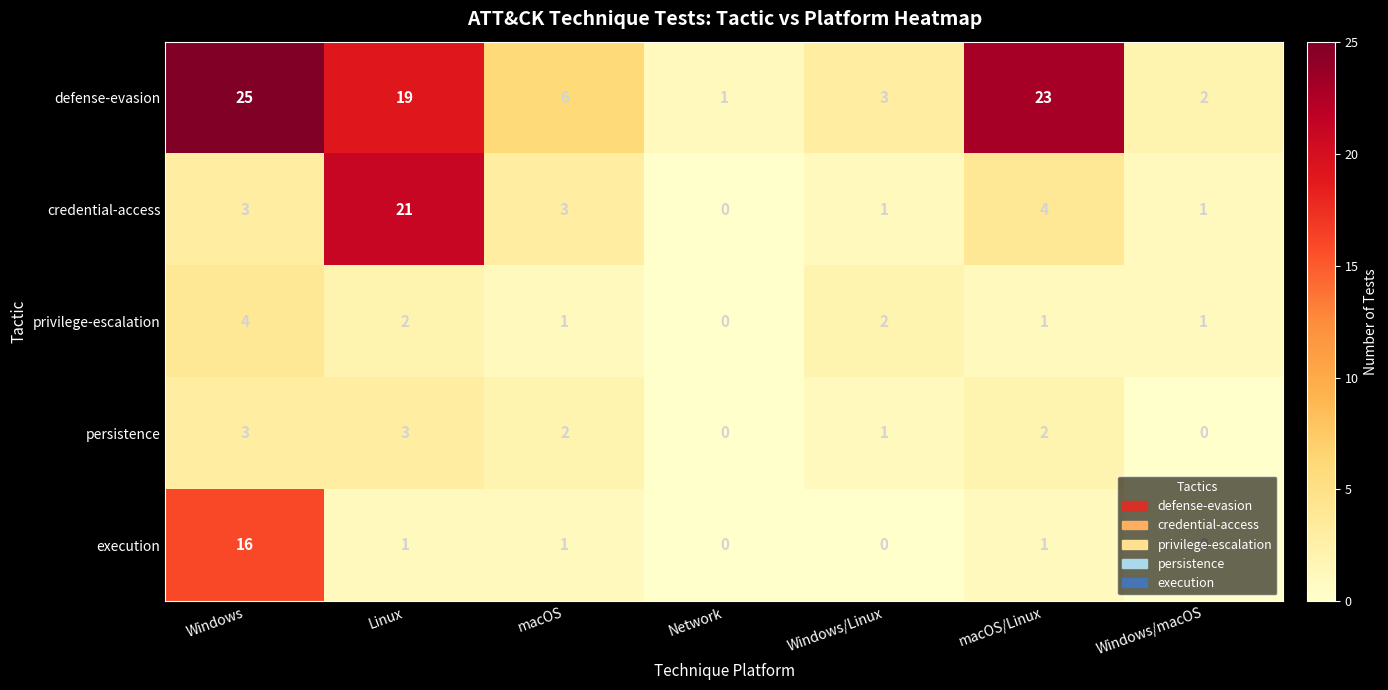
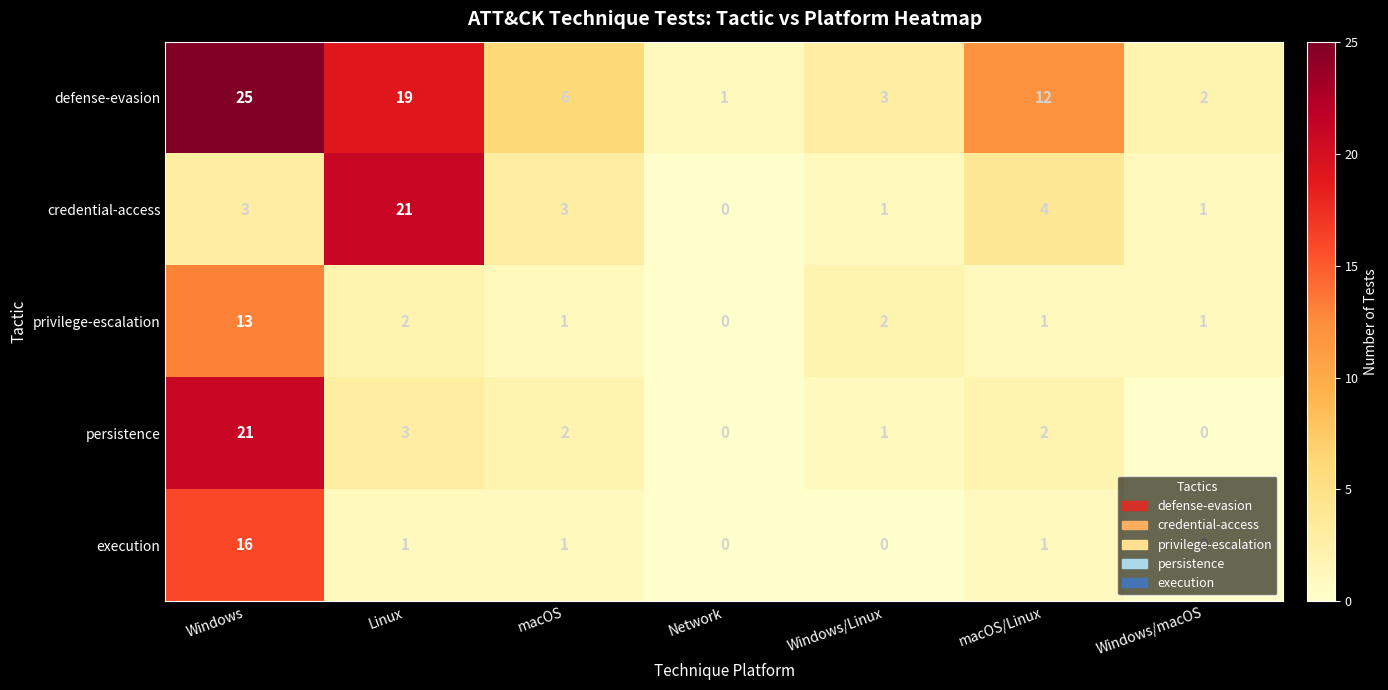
  {
    "defense-evasion": {
      "Windows": 25,
      "Linux": 19,
      "macOS": 6,
      "Windows/Linux": 3,
-     "macOS/Linux": 23
+     "macOS/Linux": 12
    },
    "credential-access": {
      "Windows": 3,
      "Linux": 21,
      "macOS": 3,
      "macOS/Linux": 4
    },
    "privilege-escalation": {
-     "Windows": 4
+     "Windows": 13
    },
    "persistence": {
-     "Windows": 3,
+     "Windows": 21,
      "Linux": 3
    },
    "execution": {
      "Windows": 16
    }
  }
